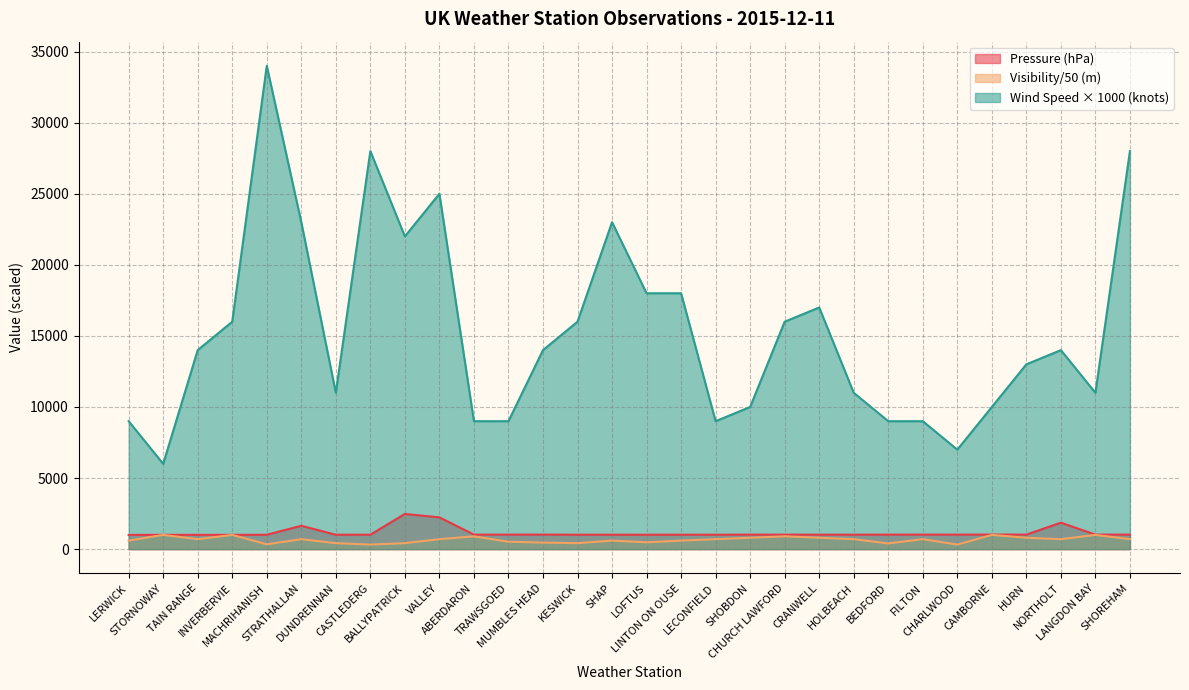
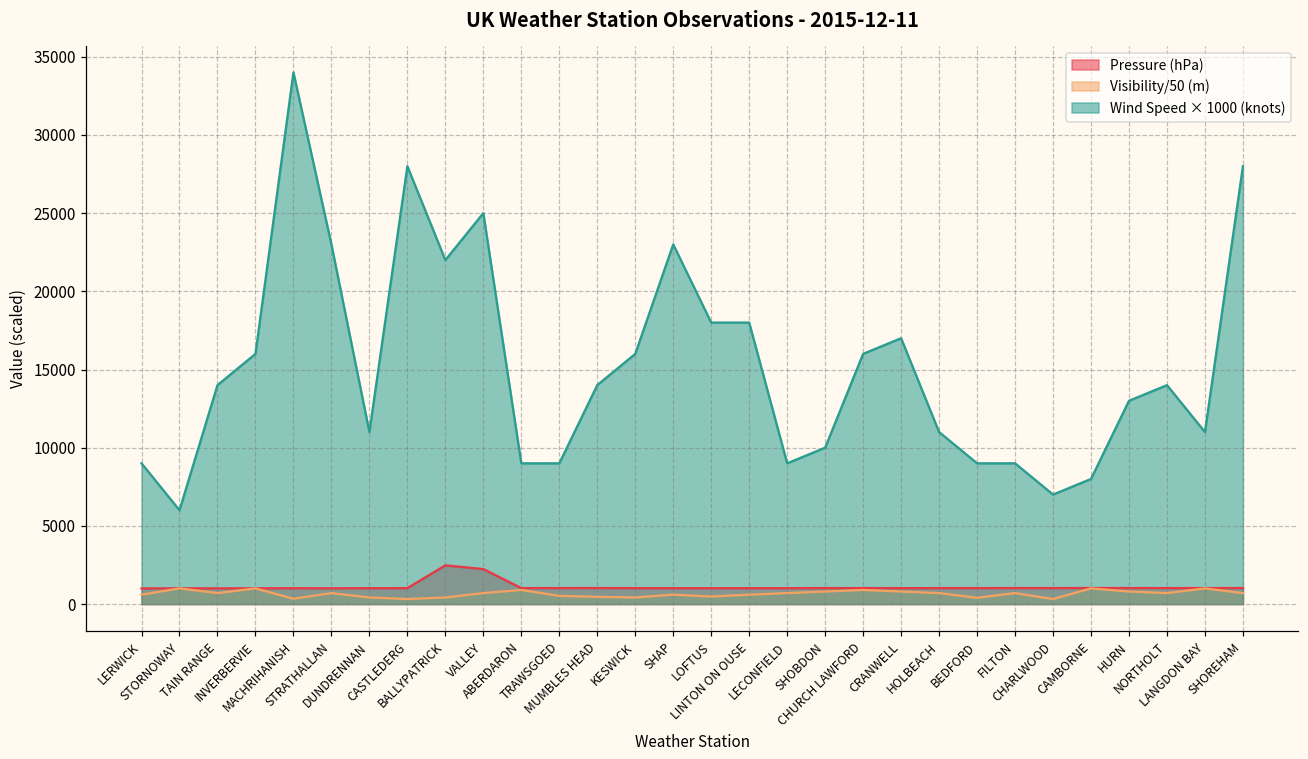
  {
    "Pressure (hPa)": {
      "LERWICK": 1000,
      "TAIN RANGE": 1000,
      "MACHRIHANISH": 1000,
-     "STRATHALLAN": 1600,
+     "STRATHALLAN": 1000,
      "DUNDRENNAN": 1000,
      "CASTLEDERG": 1000,
      "BALLYPATRICK": 2500,
      "VALLEY": 2200,
      "TRAWSGOED": 1000,
      "MUMBLES HEAD": 1000,
      "KESWICK": 1000,
      "SHAP": 1000,
      "LOFTUS": 1000,
      "LINTON ON OUSE": 1000,
      "LECONFIELD": 1000,
      "SHOBDON": 1000,
      "CRANWELL": 1000,
      "HOLBEACH": 1000,
      "BEDFORD": 1000,
      "FILTON": 1000,
      "CHARLWOOD": 1000,
      "HURN": 1000,
-     "NORTHOLT": 1900,
+     "NORTHOLT": 1000,
      "SHOREHAM": 1000
    },
    "Visibility/50 (m)": {
      "LERWICK": 600,
      "TAIN RANGE": 700,
      "MACHRIHANISH": 300,
      "STRATHALLAN": 700,
      "DUNDRENNAN": 400,
      "CASTLEDERG": 300,
      "BALLYPATRICK": 400,
      "VALLEY": 700,
      "TRAWSGOED": 500,
      "MUMBLES HEAD": 500,
      "KESWICK": 400,
      "SHAP": 600,
      "LOFTUS": 500,
      "LINTON ON OUSE": 600,
      "LECONFIELD": 700,
      "SHOBDON": 800,
      "CRANWELL": 800,
      "HOLBEACH": 700,
      "BEDFORD": 400,
      "FILTON": 700,
      "CHARLWOOD": 300,
      "HURN": 800,
      "NORTHOLT": 700,
      "SHOREHAM": 700
    },
    "Wind Speed × 1000 (knots)": {
      "LERWICK": 9000,
      "STORNOWAY": 6000,
      "TAIN RANGE": 14000,
      "INVERBERVIE": 16000,
      "MACHRIHANISH": 34000,
      "STRATHALLAN": 23000,
      "DUNDRENNAN": 11000,
      "CASTLEDERG": 28000,
      "BALLYPATRICK": 22000,
      "VALLEY": 25000,
      "ABERDARON": 9000,
      "TRAWSGOED": 9000,
      "MUMBLES HEAD": 14000,
      "KESWICK": 16000,
      "SHAP": 23000,
      "LOFTUS": 18000,
      "LINTON ON OUSE": 18000,
      "LECONFIELD": 9000,
      "SHOBDON": 10000,
      "CHURCH LAWFORD": 16000,
      "CRANWELL": 17000,
      "HOLBEACH": 11000,
      "BEDFORD": 9000,
      "FILTON": 9000,
      "CHARLWOOD": 7000,
-     "CAMBORNE": 10000,
+     "CAMBORNE": 8000,
      "HURN": 13000,
      "NORTHOLT": 14000,
      "LANGDON BAY": 11000,
      "SHOREHAM": 28000
    }
  }
